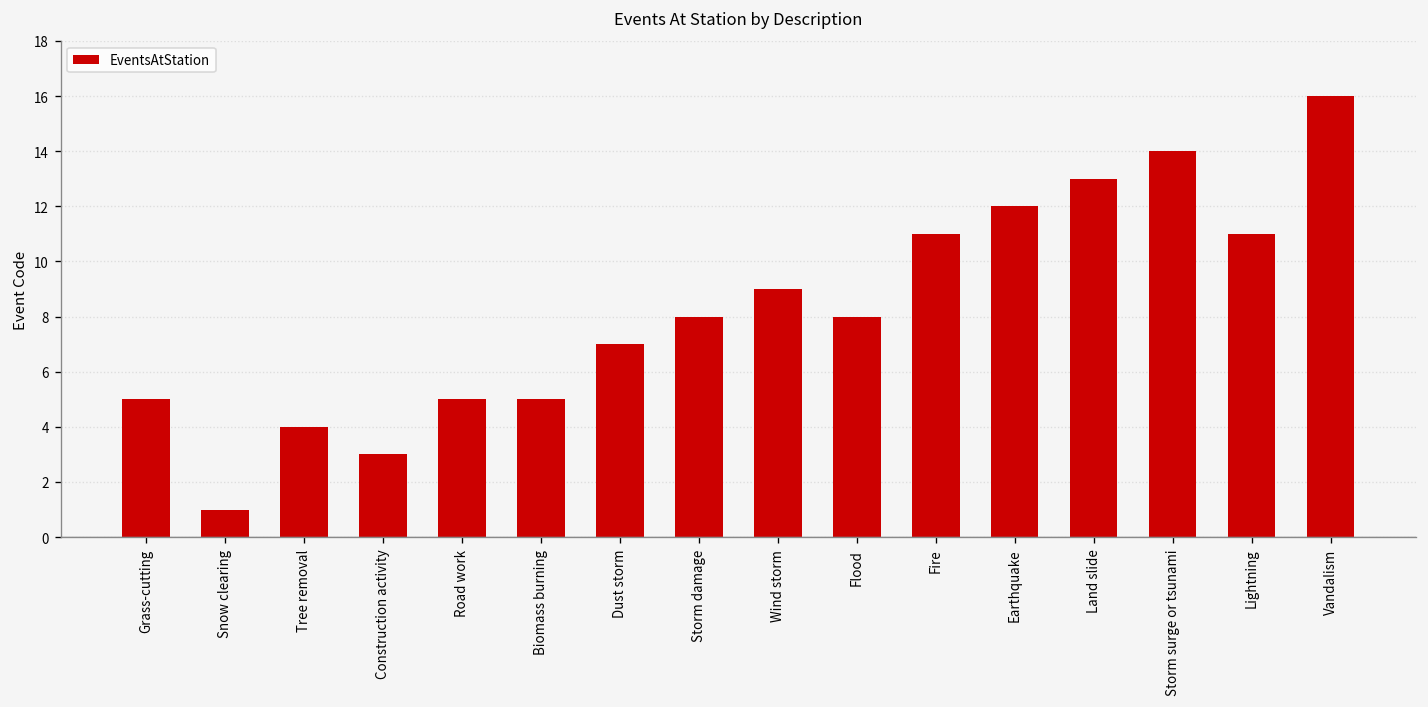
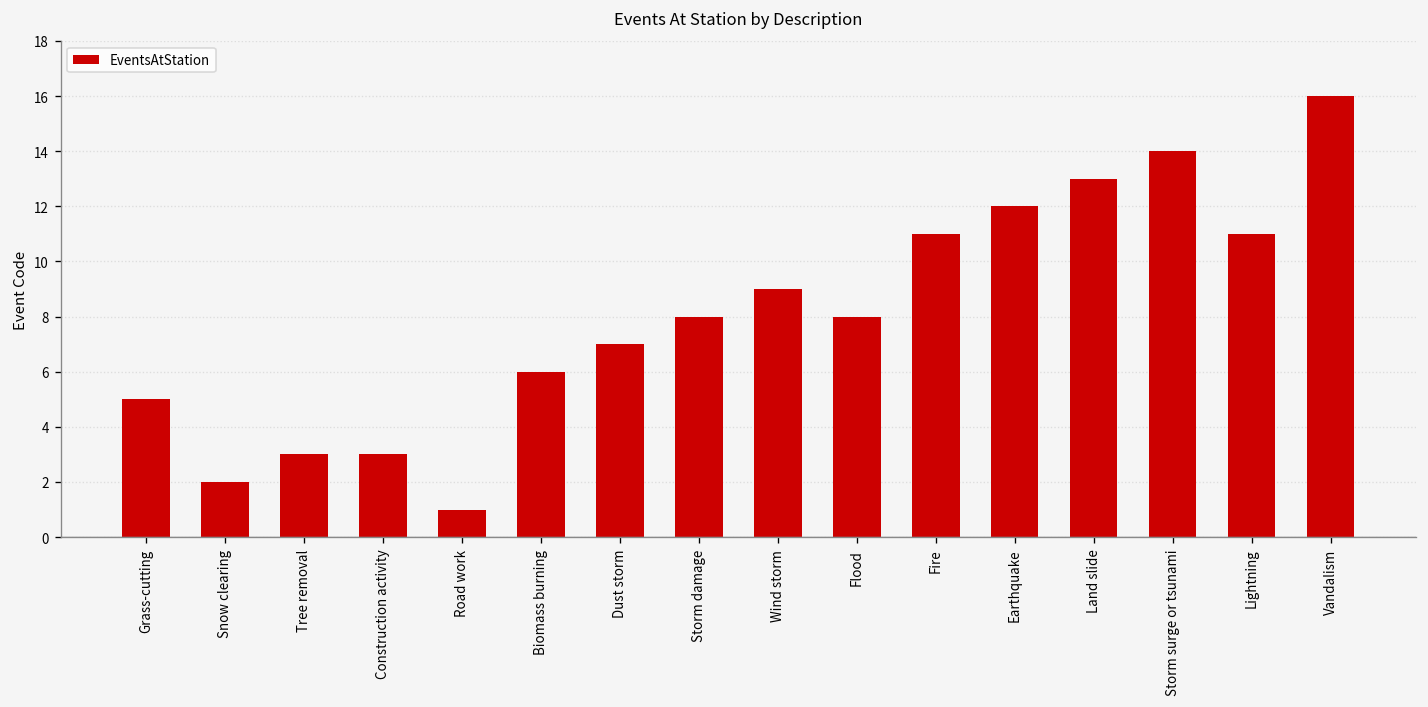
  {
    "Grass-cutting": 5,
-   "Snow clearing": 1,
-   "Tree removal": 4,
+   "Snow clearing": 2,
+   "Tree removal": 3,
    "Construction activity": 3,
-   "Road work": 5,
-   "Biomass burning": 5,
+   "Road work": 1,
+   "Biomass burning": 6,
    "Dust storm": 7,
    "Storm damage": 8,
    "Wind storm": 9,
    "Flood": 8,
    "Fire": 11,
    "Earthquake": 12,
    "Land slide": 13,
    "Storm surge or tsunami": 14,
    "Lightning": 11,
    "Vandalism": 16
  }
